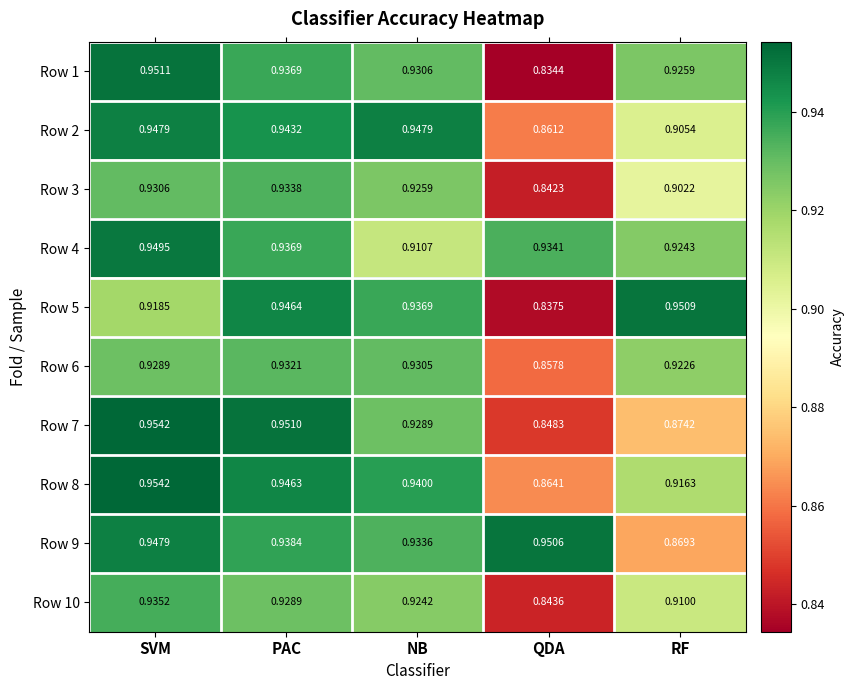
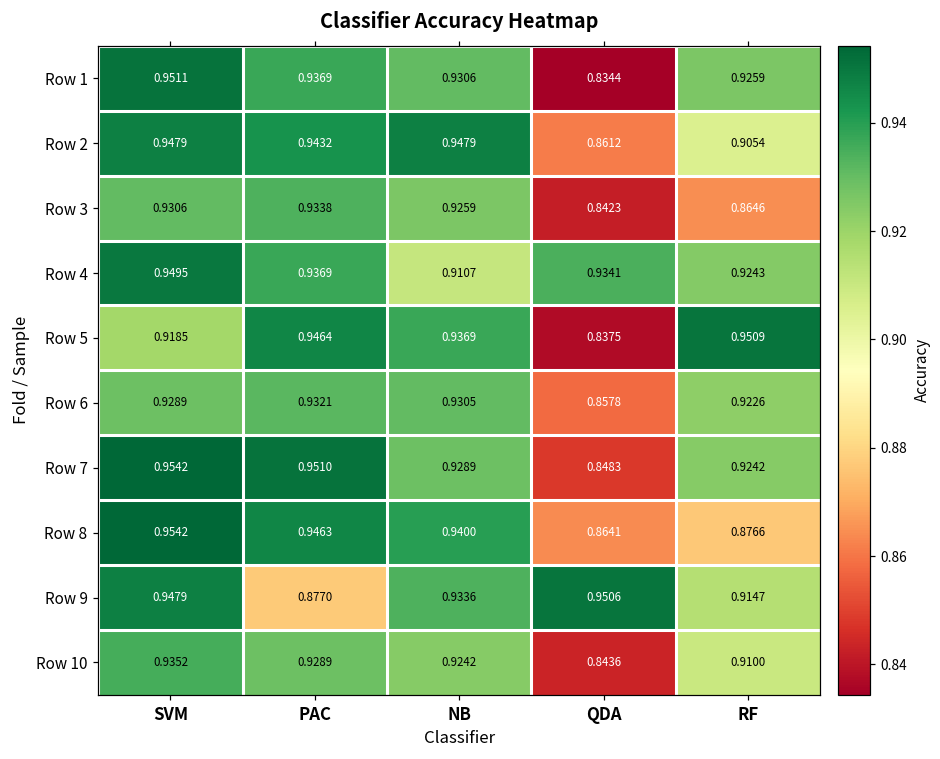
  {
    "Row 1": {
      "SVM": 0.9511,
      "PAC": 0.9369,
      "NB": 0.9306,
      "QDA": 0.8344,
      "RF": 0.9259
    },
    "Row 2": {
      "SVM": 0.9479,
      "PAC": 0.9432,
      "NB": 0.9479,
      "QDA": 0.8612,
      "RF": 0.9054
    },
    "Row 3": {
      "SVM": 0.9306,
      "PAC": 0.9338,
      "NB": 0.9259,
      "QDA": 0.8423,
-     "RF": 0.9022
+     "RF": 0.8646
    },
    "Row 4": {
      "SVM": 0.9495,
      "PAC": 0.9369,
      "NB": 0.9107,
      "QDA": 0.9341,
      "RF": 0.9243
    },
    "Row 5": {
      "SVM": 0.9185,
      "PAC": 0.9464,
      "NB": 0.9369,
      "QDA": 0.8375,
      "RF": 0.9509
    },
    "Row 6": {
      "SVM": 0.9289,
      "PAC": 0.9321,
      "NB": 0.9305,
      "QDA": 0.8578,
      "RF": 0.9226
    },
    "Row 7": {
      "SVM": 0.9542,
      "PAC": 0.9510,
      "NB": 0.9289,
      "QDA": 0.8483,
-     "RF": 0.8742
+     "RF": 0.9242
    },
    "Row 8": {
      "SVM": 0.9542,
      "PAC": 0.9463,
      "NB": 0.9400,
      "QDA": 0.8641,
-     "RF": 0.9163
+     "RF": 0.8766
    },
    "Row 9": {
      "SVM": 0.9479,
-     "PAC": 0.9384,
+     "PAC": 0.8770,
      "NB": 0.9336,
      "QDA": 0.9506,
-     "RF": 0.8693
+     "RF": 0.9147
    },
    "Row 10": {
      "SVM": 0.9352,
      "PAC": 0.9289,
      "NB": 0.9242,
      "QDA": 0.8436,
      "RF": 0.9100
    }
  }
